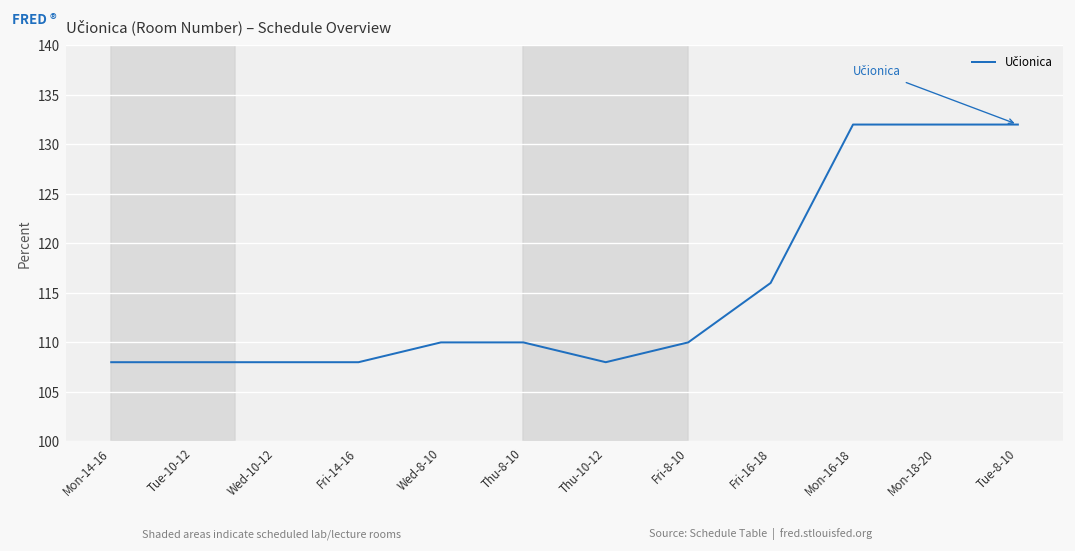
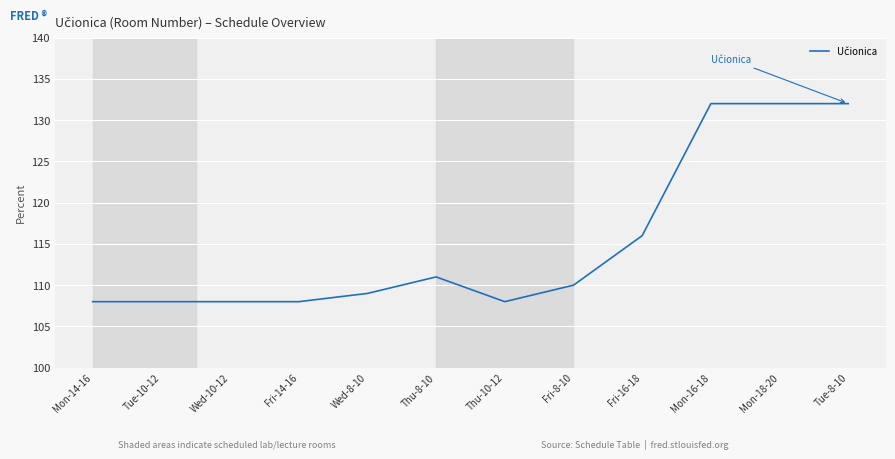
  {
    "Mon-14-16": 108,
    "Tue-10-12": 108,
    "Wed-10-12": 108,
    "Fri-14-16": 108,
-   "Wed-8-10": 110,
-   "Thu-8-10": 110,
+   "Wed-8-10": 109,
+   "Thu-8-10": 111,
    "Thu-10-12": 108,
    "Fri-8-10": 110,
    "Fri-16-18": 116,
    "Mon-16-18": 132,
    "Mon-18-20": 132,
    "Tue-8-10": 132
  }
